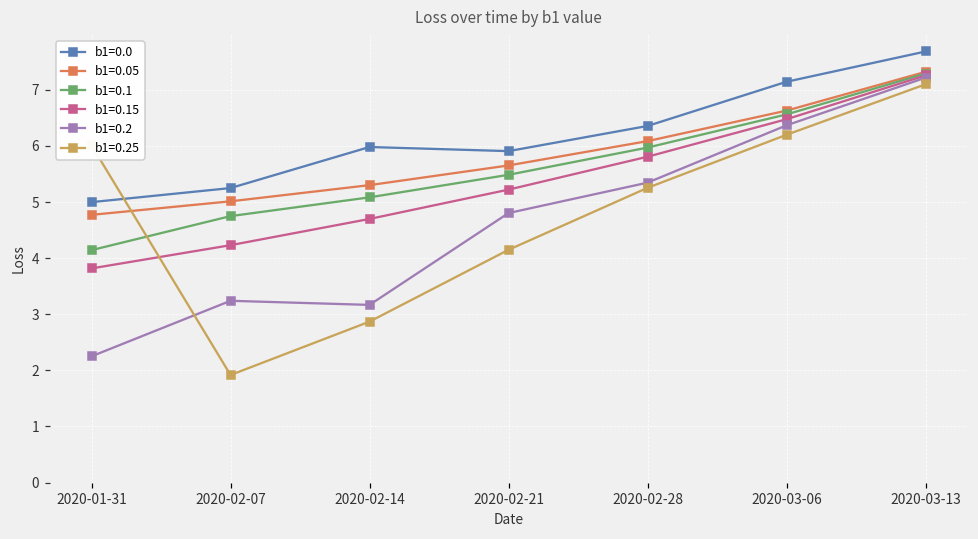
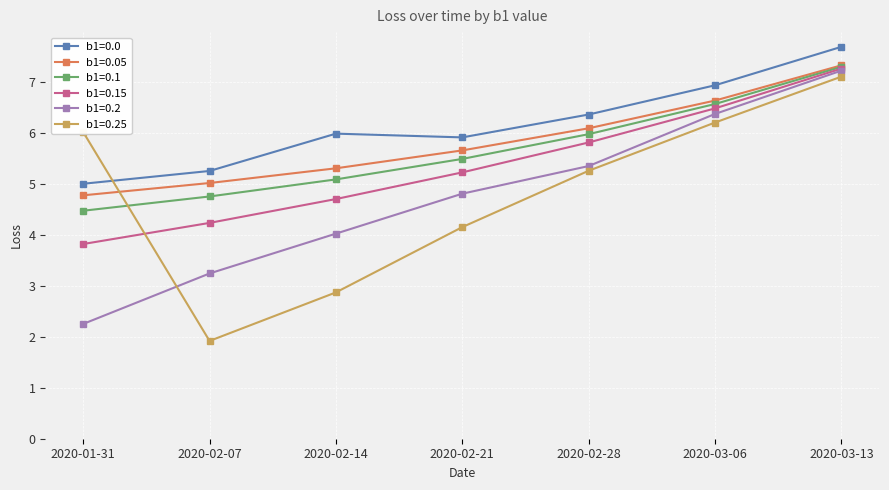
  {
    "b1=0.0": {
      "2020-01-31": 5.0,
      "2020-02-07": 5.3,
      "2020-02-14": 6.0,
      "2020-02-21": 5.9,
      "2020-02-28": 6.4,
-     "2020-03-06": 7.1,
+     "2020-03-06": 6.9,
      "2020-03-13": 7.7
    },
    "b1=0.1": {
-     "2020-01-31": 4.1,
+     "2020-01-31": 4.5,
      "2020-02-07": 4.8,
      "2020-02-14": 5.1,
      "2020-02-21": 5.5,
      "2020-02-28": 6.0,
      "2020-03-06": 6.6
    },
    "b1=0.15": {
      "2020-01-31": 3.8,
      "2020-02-07": 4.2,
      "2020-02-14": 4.7,
      "2020-02-21": 5.2,
      "2020-02-28": 5.8,
      "2020-03-06": 6.5
    },
    "b1=0.2": {
      "2020-01-31": 2.3,
      "2020-02-07": 3.2,
-     "2020-02-14": 3.2,
+     "2020-02-14": 4.0,
      "2020-02-21": 4.8,
      "2020-02-28": 5.3,
      "2020-03-06": 6.4
    }
  }
